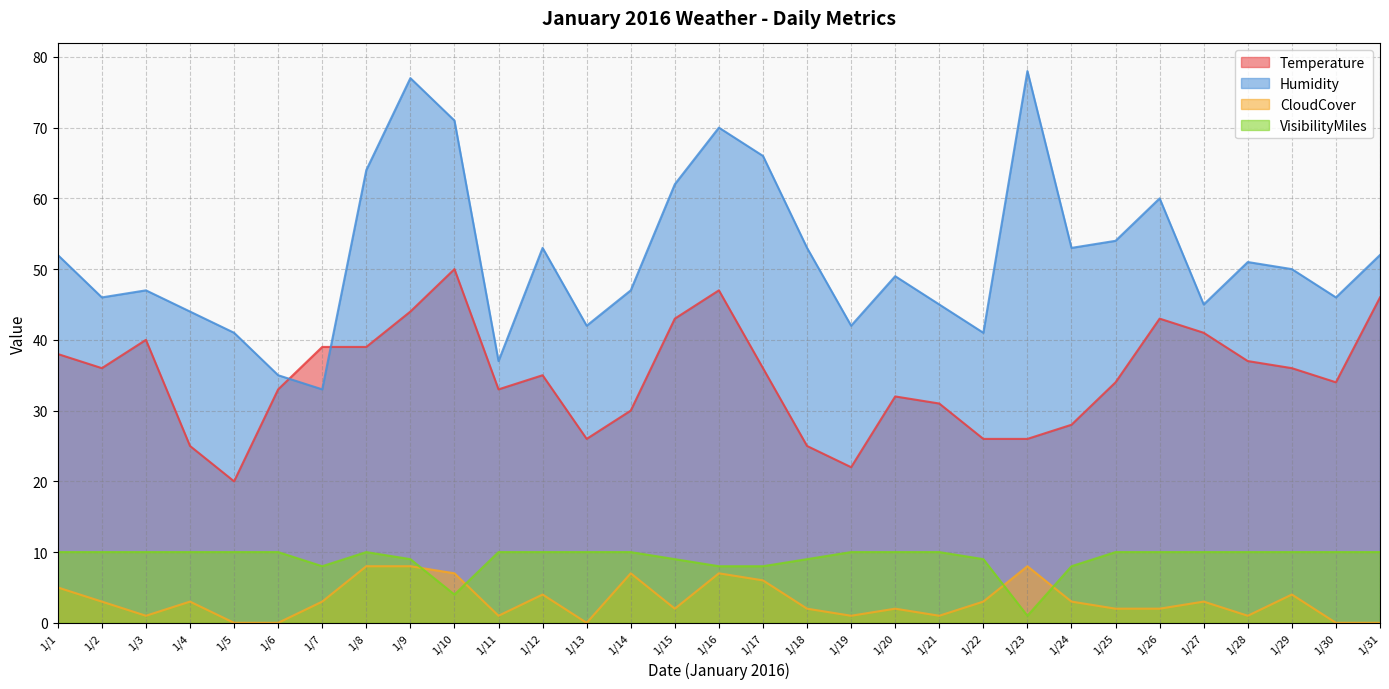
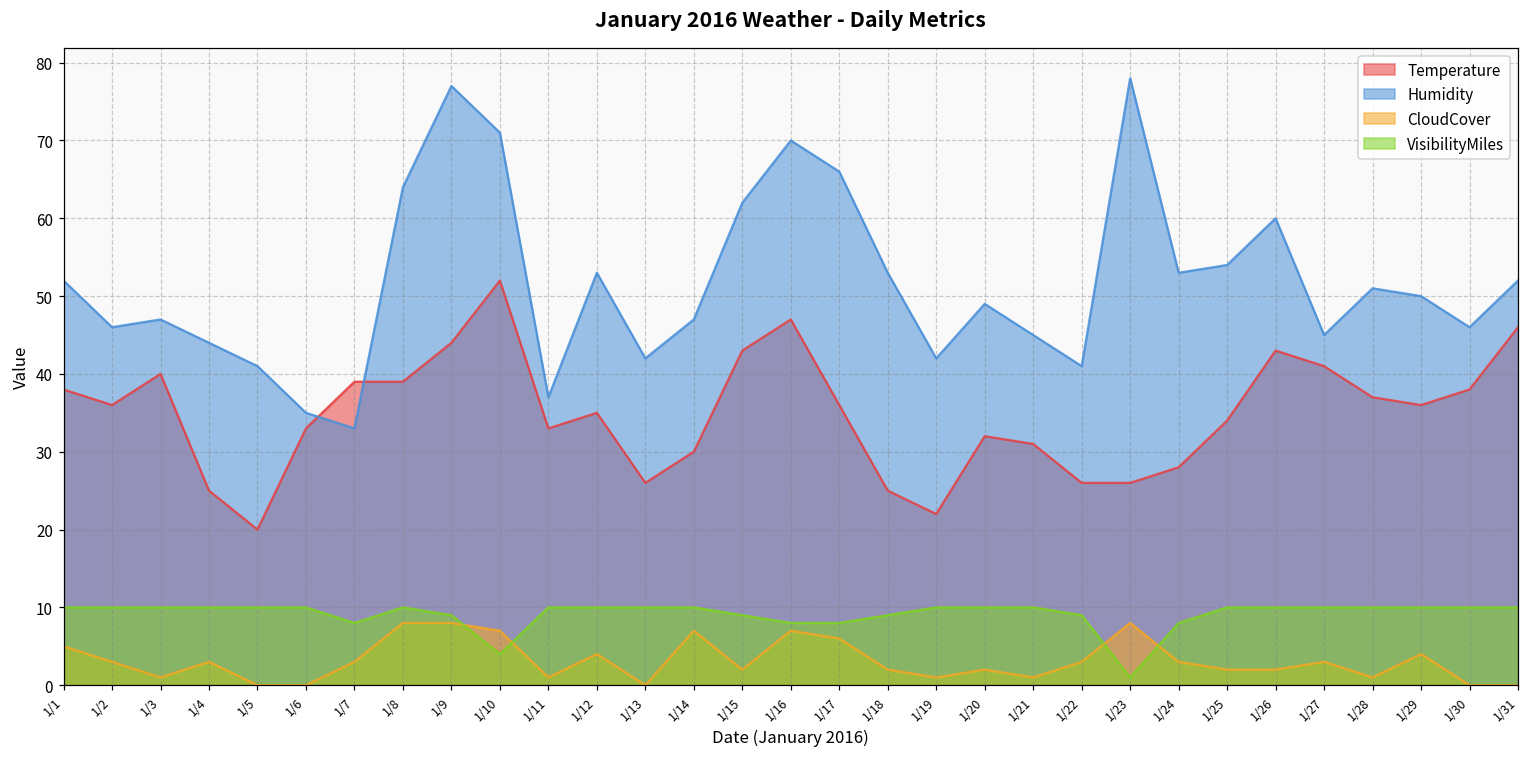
  {
    "Temperature": {
      "1/1": 38,
      "1/2": 36,
      "1/3": 40,
      "1/4": 25,
      "1/5": 20,
      "1/6": 33,
      "1/7": 39,
      "1/8": 39,
      "1/9": 44,
-     "1/10": 50,
+     "1/10": 52,
      "1/11": 33,
      "1/12": 35,
      "1/13": 26,
      "1/14": 30,
      "1/15": 43,
      "1/16": 47,
      "1/17": 36,
      "1/18": 25,
      "1/19": 22,
      "1/20": 32,
      "1/21": 31,
      "1/22": 26,
      "1/23": 26,
      "1/24": 28,
      "1/25": 34,
      "1/26": 43,
      "1/27": 41,
      "1/28": 37,
      "1/29": 36,
-     "1/30": 34,
+     "1/30": 38,
      "1/31": 46
    },
    "Humidity": {
      "1/1": 52,
      "1/2": 46,
      "1/3": 47,
      "1/4": 44,
      "1/5": 41,
      "1/6": 35,
      "1/7": 33,
      "1/8": 64,
      "1/9": 77,
      "1/10": 71,
      "1/11": 37,
      "1/12": 53,
      "1/13": 42,
      "1/14": 47,
      "1/15": 62,
      "1/16": 70,
      "1/17": 66,
      "1/18": 53,
      "1/19": 42,
      "1/20": 49,
      "1/21": 45,
      "1/22": 41,
      "1/23": 78,
      "1/24": 53,
      "1/25": 54,
      "1/26": 60,
      "1/27": 45,
      "1/28": 51,
      "1/29": 50,
      "1/30": 46,
      "1/31": 52
    },
    "CloudCover": {
      "1/1": 5,
      "1/2": 3,
      "1/3": 1,
      "1/4": 3,
      "1/5": 0,
      "1/6": 0,
      "1/7": 3,
      "1/8": 8,
      "1/9": 8,
      "1/10": 7,
      "1/11": 1,
      "1/12": 4,
      "1/13": 0,
      "1/14": 7,
      "1/15": 2,
      "1/16": 7,
      "1/17": 6,
      "1/18": 2,
      "1/19": 1,
      "1/20": 2,
      "1/21": 1,
      "1/22": 3,
      "1/23": 8,
      "1/24": 3,
      "1/25": 2,
      "1/26": 2,
      "1/27": 3,
      "1/28": 1,
      "1/29": 4,
      "1/30": 0,
      "1/31": 0
    },
    "VisibilityMiles": {
      "1/1": 10,
      "1/2": 10,
      "1/3": 10,
      "1/4": 10,
      "1/5": 10,
      "1/6": 10,
      "1/7": 8,
      "1/8": 10,
      "1/9": 9,
      "1/10": 4,
      "1/11": 10,
      "1/12": 10,
      "1/13": 10,
      "1/14": 10,
      "1/15": 9,
      "1/16": 8,
      "1/17": 8,
      "1/18": 9,
      "1/19": 10,
      "1/20": 10,
      "1/21": 10,
      "1/22": 9,
      "1/23": 1,
      "1/24": 8,
      "1/25": 10,
      "1/26": 10,
      "1/27": 10,
      "1/28": 10,
      "1/29": 10,
      "1/30": 10,
      "1/31": 10
    }
  }
